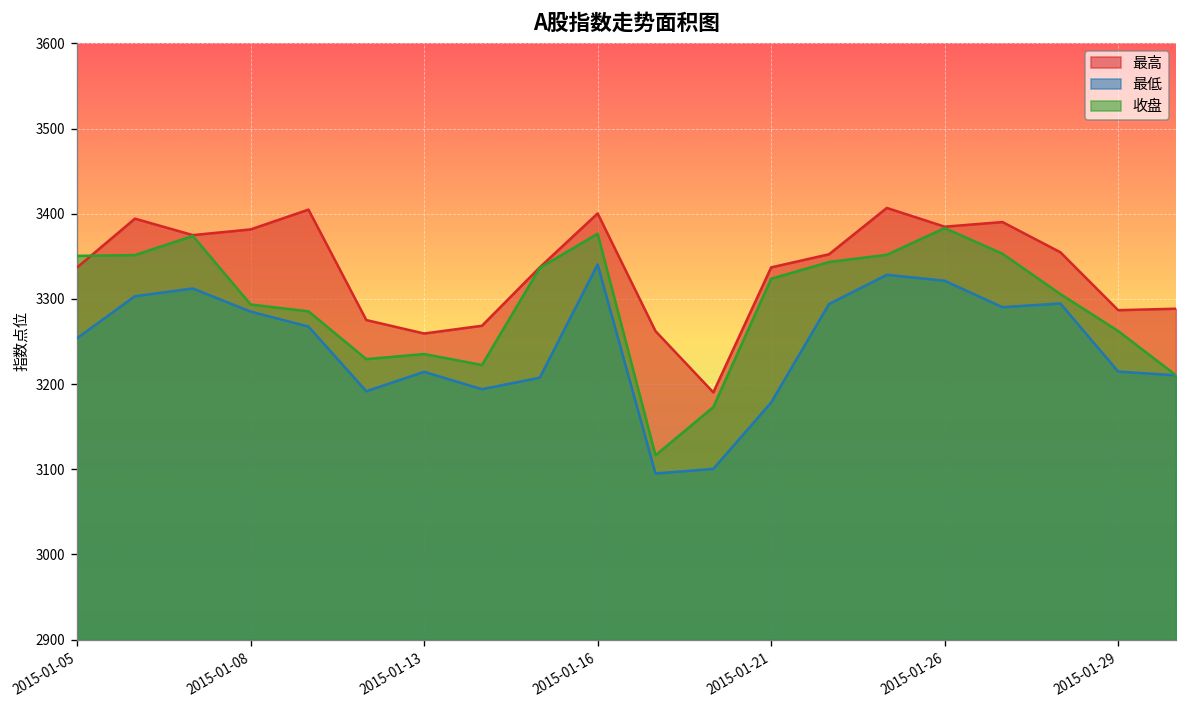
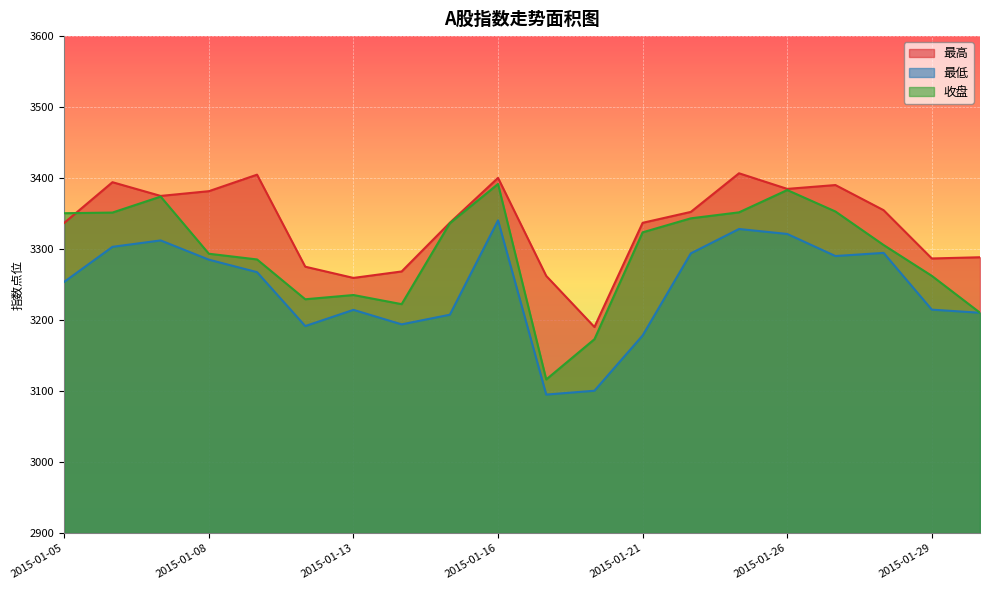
  {
    "最高": {
      "2015-01-05": 3340,
      "2015-01-08": 3380,
      "2015-01-13": 3260,
      "2015-01-16": 3400,
      "2015-01-21": 3340,
      "2015-01-29": 3290
    },
    "最低": {
      "2015-01-05": 3250,
      "2015-01-08": 3290,
      "2015-01-13": 3210,
      "2015-01-16": 3340,
      "2015-01-21": 3180,
      "2015-01-26": 3320,
      "2015-01-29": 3210
    },
    "收盘": {
      "2015-01-05": 3350,
      "2015-01-08": 3290,
      "2015-01-13": 3240,
-     "2015-01-16": 3380,
+     "2015-01-16": 3390,
      "2015-01-21": 3320,
      "2015-01-29": 3260
    }
  }
